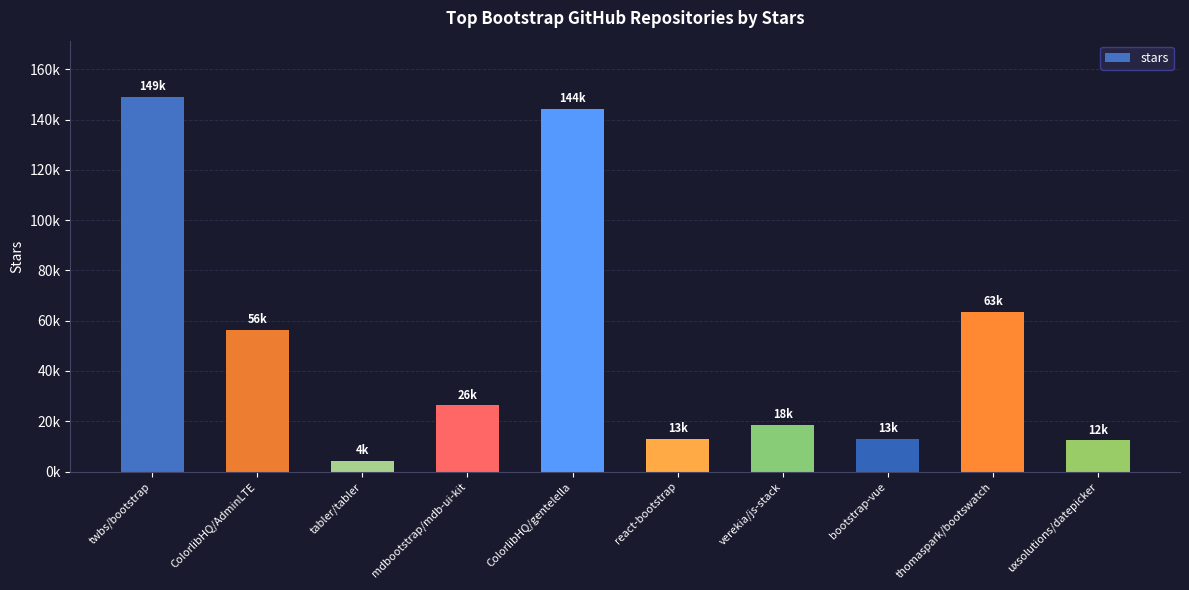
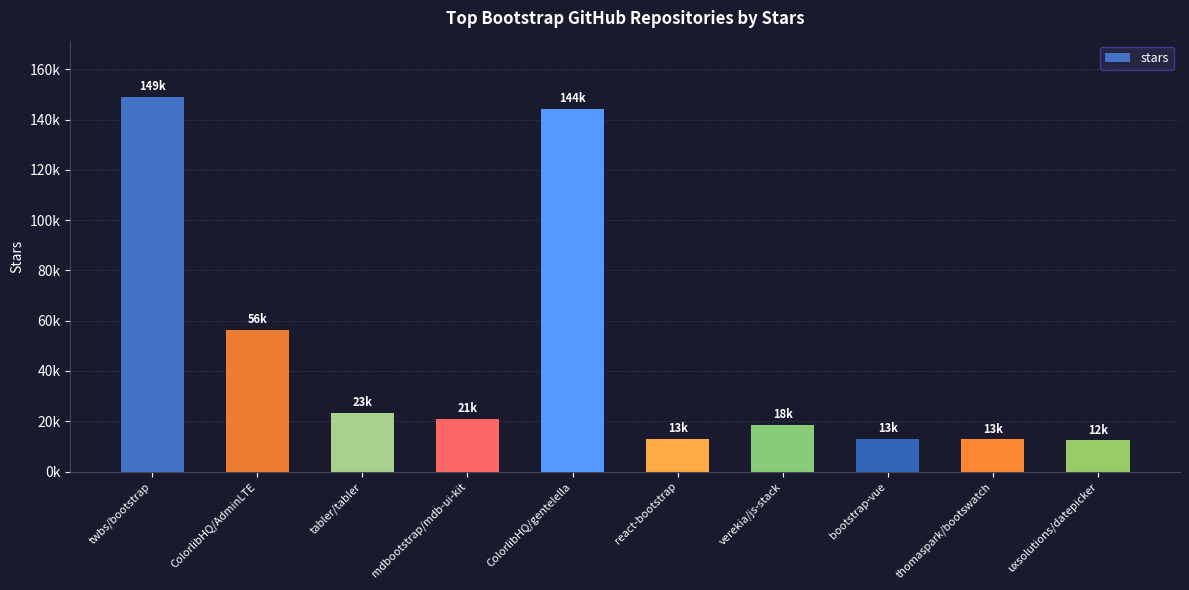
  {
    "twbs/bootstrap": "149k",
    "ColorlibHQ/AdminLTE": "56k",
-   "tabler/tabler": "4k",
-   "mdbootstrap/mdb-ui-kit": "26k",
+   "tabler/tabler": "23k",
+   "mdbootstrap/mdb-ui-kit": "21k",
    "ColorlibHQ/gentelella": "144k",
    "react-bootstrap": "13k",
    "verekia/js-stack": "18k",
    "bootstrap-vue": "13k",
-   "thomaspark/bootswatch": "63k",
+   "thomaspark/bootswatch": "13k",
    "uxsolutions/datepicker": "12k"
  }
